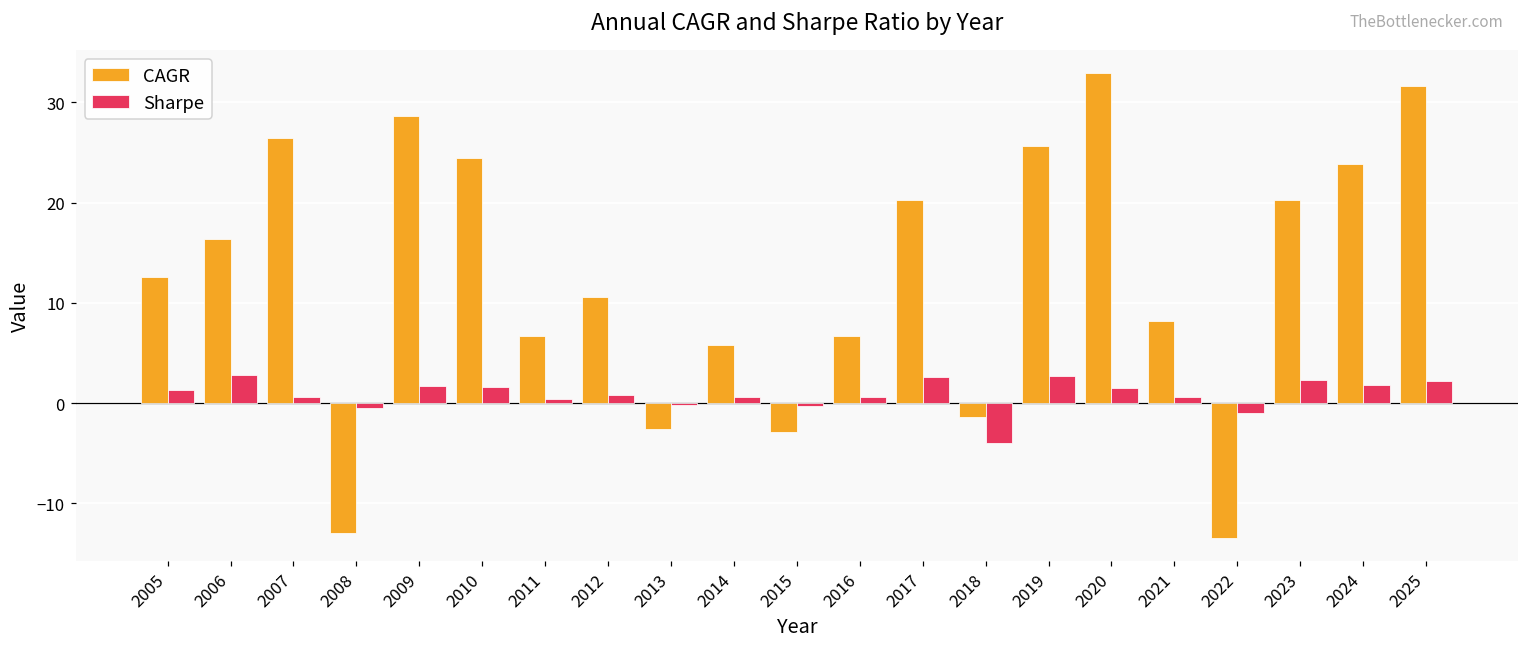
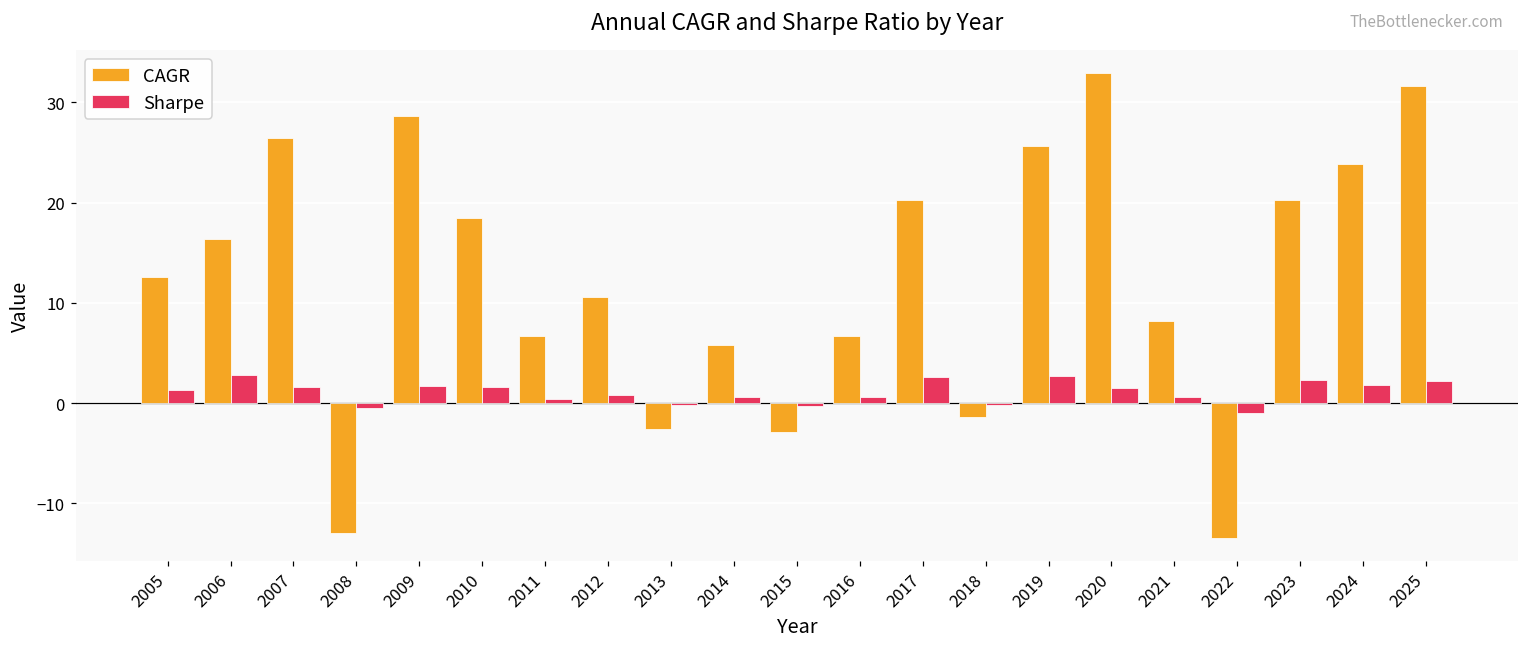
  {
    "CAGR": {
      "2005": 13,
      "2006": 16,
      "2007": 26,
      "2008": -13,
      "2009": 29,
-     "2010": 24,
+     "2010": 18,
      "2011": 7,
      "2012": 11,
      "2013": -3,
      "2014": 6,
      "2015": -3,
      "2016": 7,
      "2017": 20,
      "2018": -1,
      "2019": 26,
      "2020": 33,
      "2021": 8,
      "2022": -13,
      "2023": 20,
      "2024": 24,
      "2025": 32
    },
    "Sharpe": {
      "2005": 1,
      "2006": 3,
-     "2007": 1,
+     "2007": 2,
      "2008": -1,
      "2009": 2,
      "2010": 2,
      "2011": 0,
      "2012": 1,
      "2014": 1,
      "2015": 0,
      "2016": 1,
      "2017": 3,
-     "2018": -4,
+     "2018": 0,
      "2019": 3,
      "2020": 2,
      "2021": 1,
      "2022": -1,
      "2023": 2,
      "2024": 2,
      "2025": 2
    }
  }
